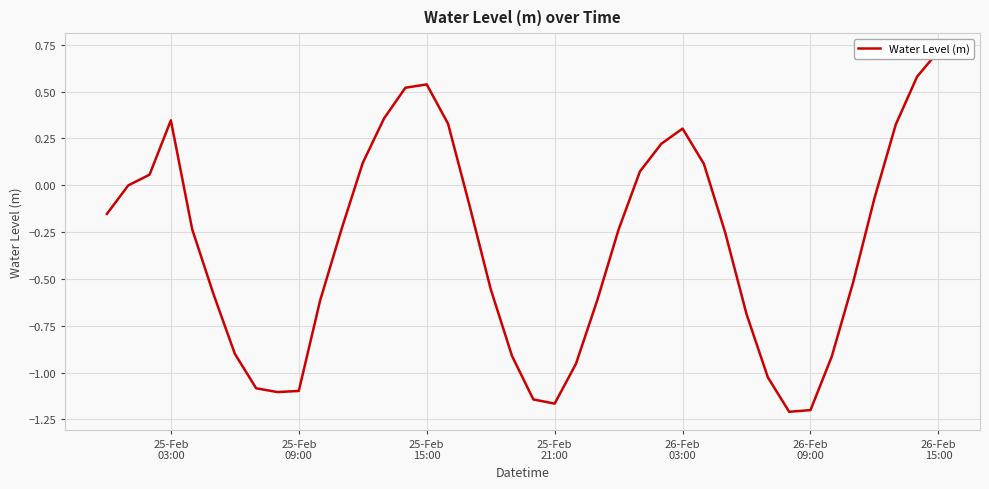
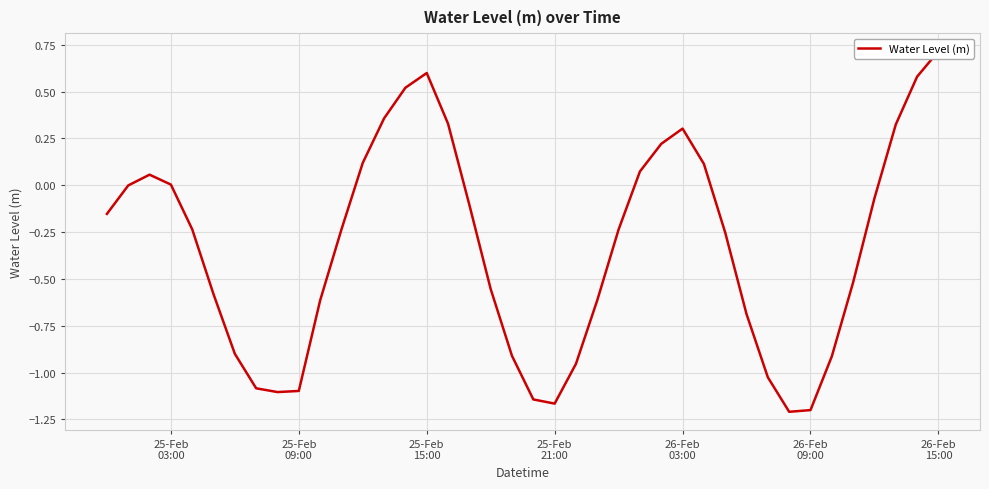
  {
-   "25-Feb 03:00": 0.35,
+   "25-Feb 03:00": 0.00,
    "25-Feb 09:00": -1.10,
-   "25-Feb 15:00": 0.54,
+   "25-Feb 15:00": 0.60,
    "25-Feb 21:00": -1.17,
    "26-Feb 03:00": 0.30,
    "26-Feb 09:00": -1.20
  }
